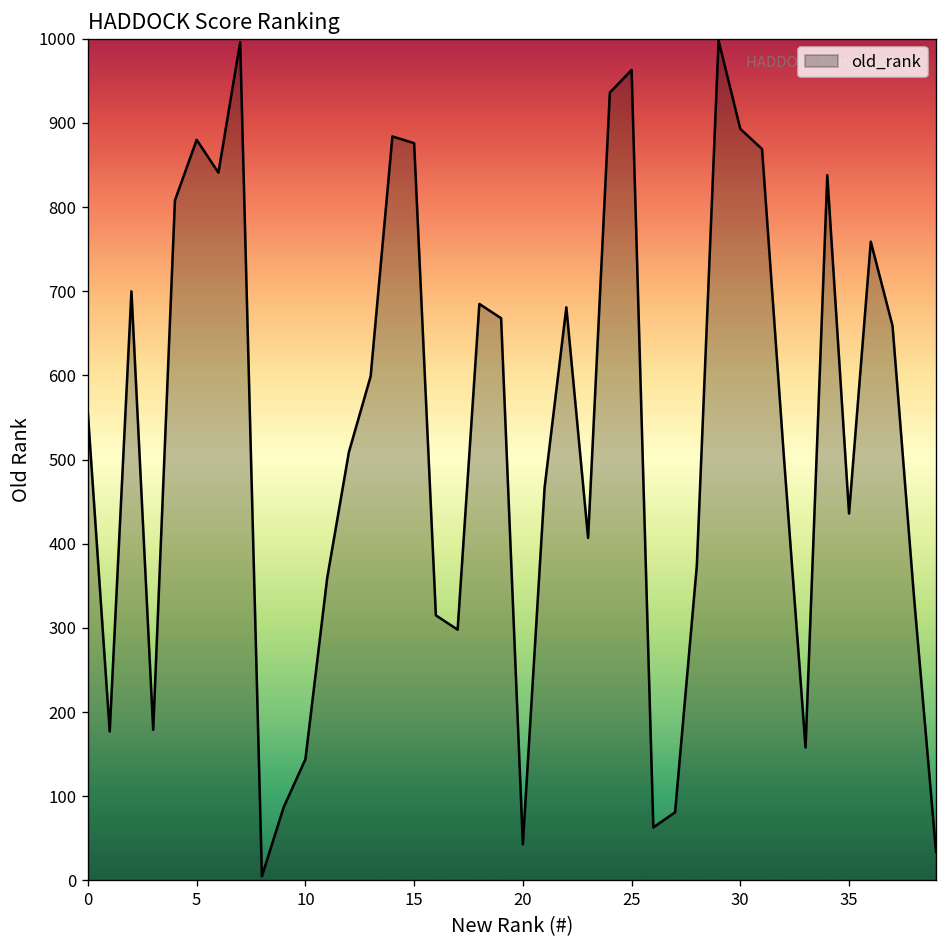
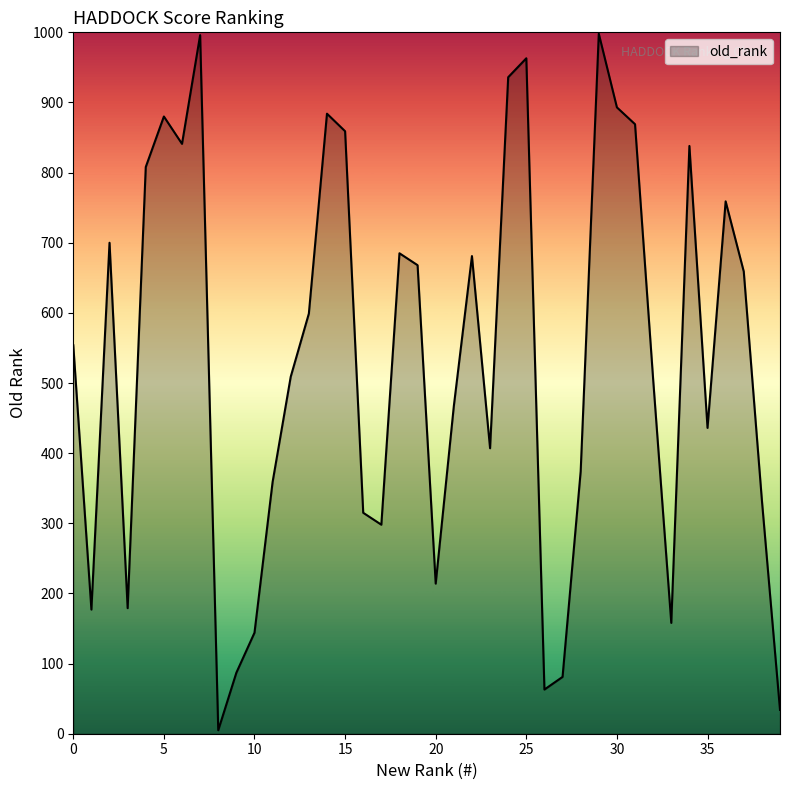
  {
    "0": 550,
    "5": 880,
    "10": 140,
-   "15": 880,
-   "20": 40,
+   "15": 860,
+   "20": 210,
    "25": 960,
    "30": 890,
    "35": 440
  }
